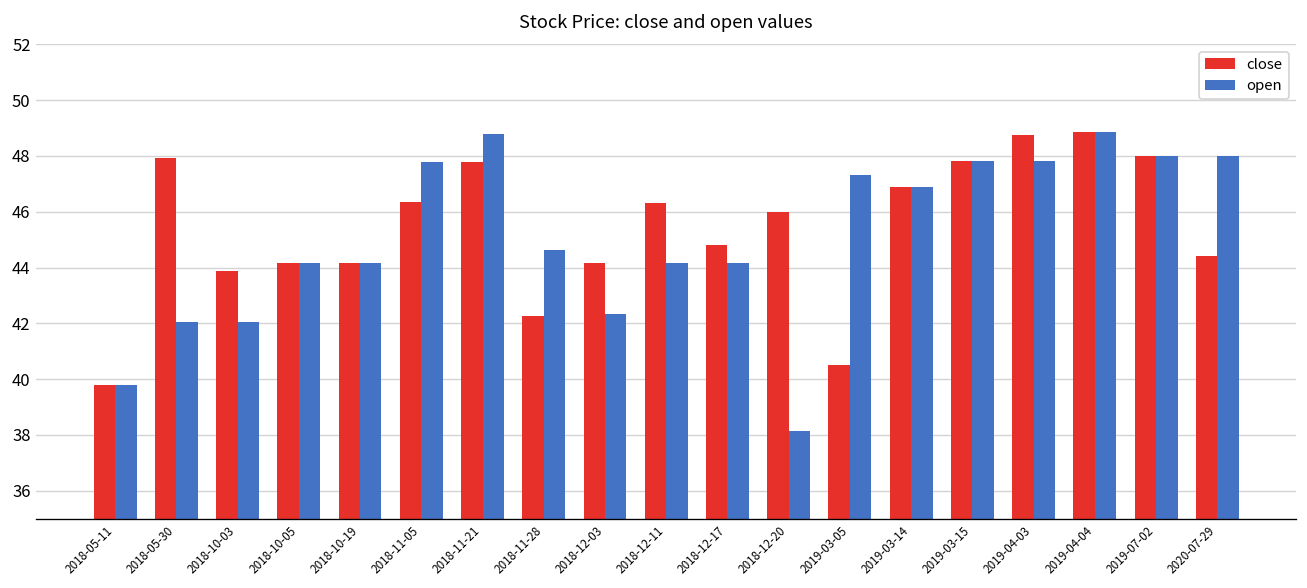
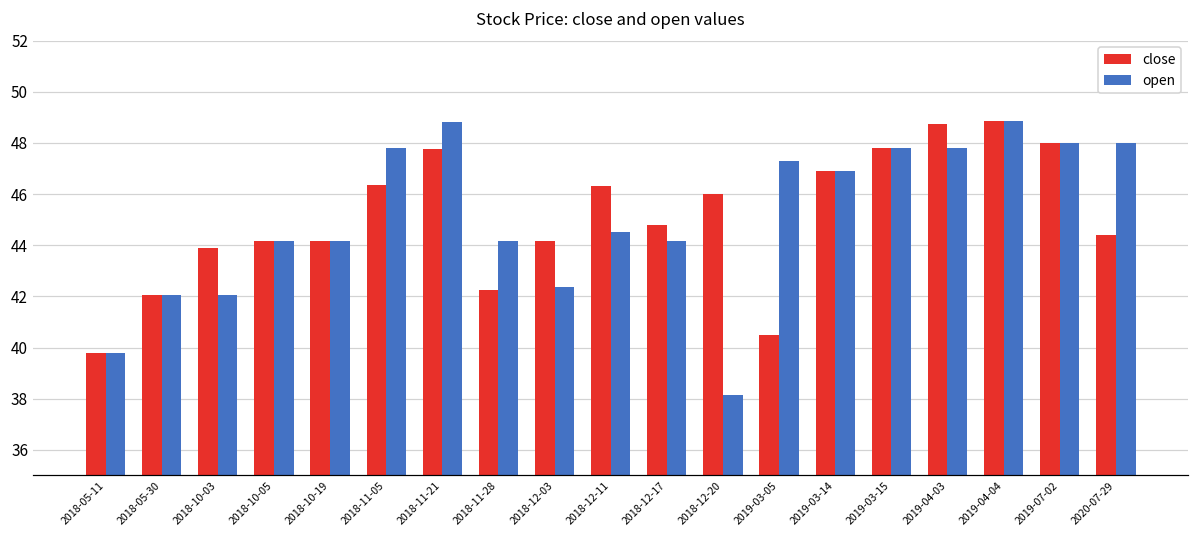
  {
    "close": {
      "2018-05-11": 39.8,
-     "2018-05-30": 47.9,
+     "2018-05-30": 42.1,
      "2018-10-03": 43.9,
      "2018-10-05": 44.2,
      "2018-10-19": 44.2,
      "2018-11-05": 46.4,
      "2018-11-21": 47.8,
      "2018-11-28": 42.3,
      "2018-12-03": 44.2,
      "2018-12-11": 46.3,
      "2018-12-17": 44.8,
      "2018-12-20": 46.0,
      "2019-03-05": 40.5,
      "2019-03-14": 46.9,
      "2019-03-15": 47.8,
      "2019-04-03": 48.8,
      "2019-04-04": 48.9,
      "2019-07-02": 48.0,
      "2020-07-29": 44.4
    },
    "open": {
      "2018-05-11": 39.8,
      "2018-05-30": 42.1,
      "2018-10-03": 42.1,
      "2018-10-05": 44.2,
      "2018-10-19": 44.2,
      "2018-11-05": 47.8,
      "2018-11-21": 48.8,
-     "2018-11-28": 44.6,
+     "2018-11-28": 44.2,
      "2018-12-03": 42.4,
-     "2018-12-11": 44.2,
+     "2018-12-11": 44.5,
      "2018-12-17": 44.2,
      "2018-12-20": 38.1,
      "2019-03-05": 47.3,
      "2019-03-14": 46.9,
      "2019-03-15": 47.8,
      "2019-04-03": 47.8,
      "2019-04-04": 48.9,
      "2019-07-02": 48.0,
      "2020-07-29": 48.0
    }
  }
